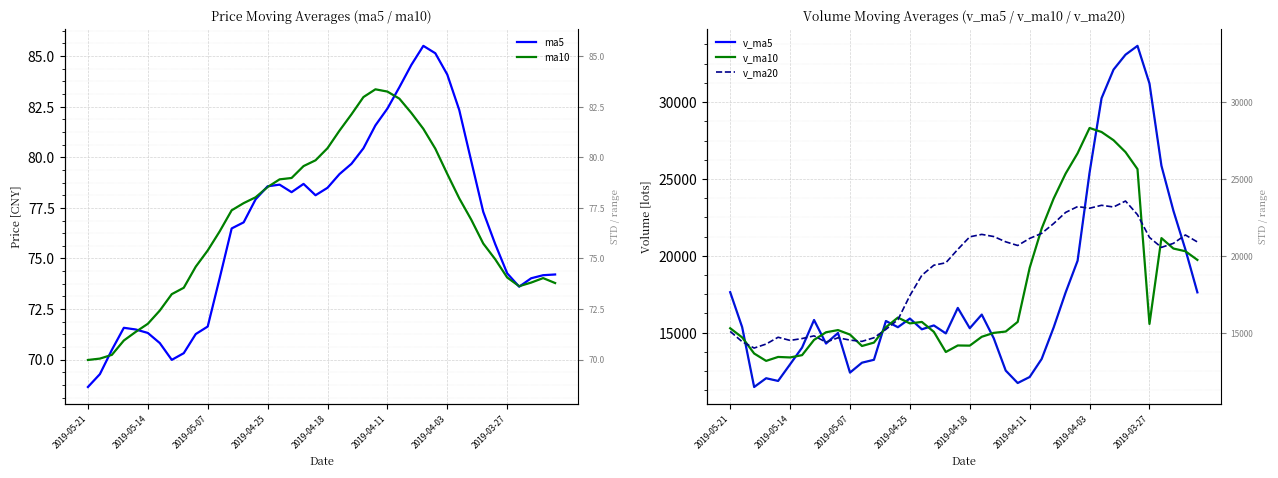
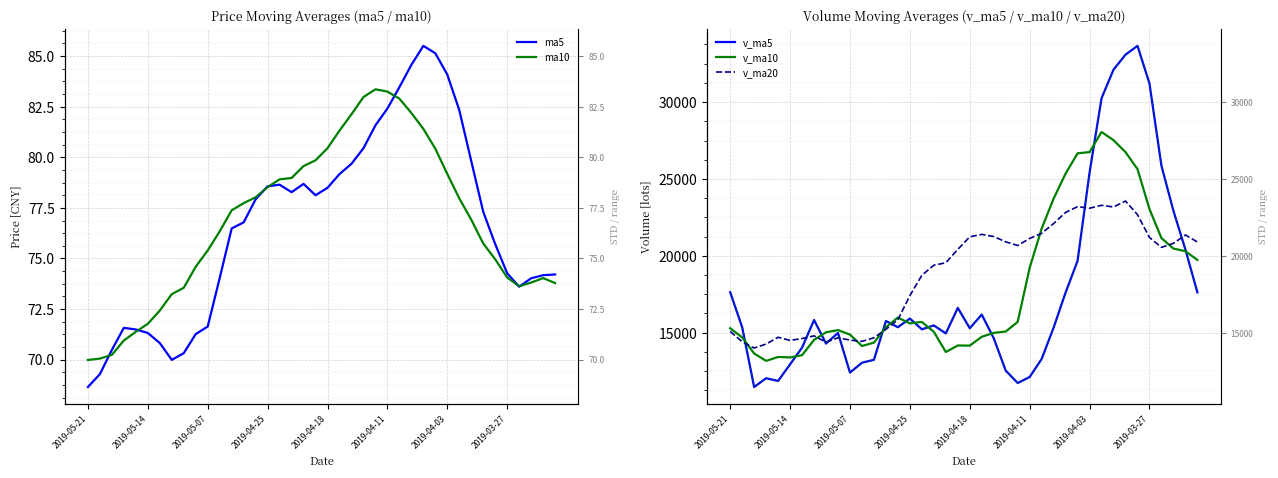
  {
    "Price Moving Averages (ma5 / ma10)": {
      "ma5": {
        "2019-05-21": 68.6,
        "2019-05-14": 71.3,
        "2019-05-07": 71.6,
        "2019-04-18": 78.5,
        "2019-04-11": 82.4,
        "2019-04-03": 84.1,
        "2019-03-27": 74.3
      },
      "ma10": {
        "2019-05-21": 70.0,
        "2019-05-14": 71.8,
        "2019-05-07": 75.4,
        "2019-04-18": 80.5,
        "2019-04-11": 83.2,
        "2019-04-03": 79.2,
        "2019-03-27": 74.1
      }
    },
    "Volume Moving Averages (v_ma5 / v_ma10 / v_ma20)": {
      "v_ma5": {
        "2019-05-21": 17600,
        "2019-05-14": 12900,
        "2019-05-07": 12400,
        "2019-04-25": 15900,
        "2019-04-18": 15300,
        "2019-04-11": 12100,
        "2019-04-03": 25400,
        "2019-03-27": 31200
      },
      "v_ma10": {
        "2019-05-21": 15300,
        "2019-05-14": 13400,
        "2019-05-07": 14900,
        "2019-04-25": 15600,
        "2019-04-18": 14200,
        "2019-04-11": 19200,
-       "2019-04-03": 28300,
-       "2019-03-27": 15600
+       "2019-04-03": 26700,
+       "2019-03-27": 23000
      },
      "v_ma20": {
        "2019-05-21": 15100,
        "2019-05-14": 14500,
        "2019-05-07": 14500,
        "2019-04-25": 17400,
        "2019-04-18": 21200,
        "2019-04-11": 21100,
        "2019-04-03": 23100,
        "2019-03-27": 21200
      }
    }
  }
